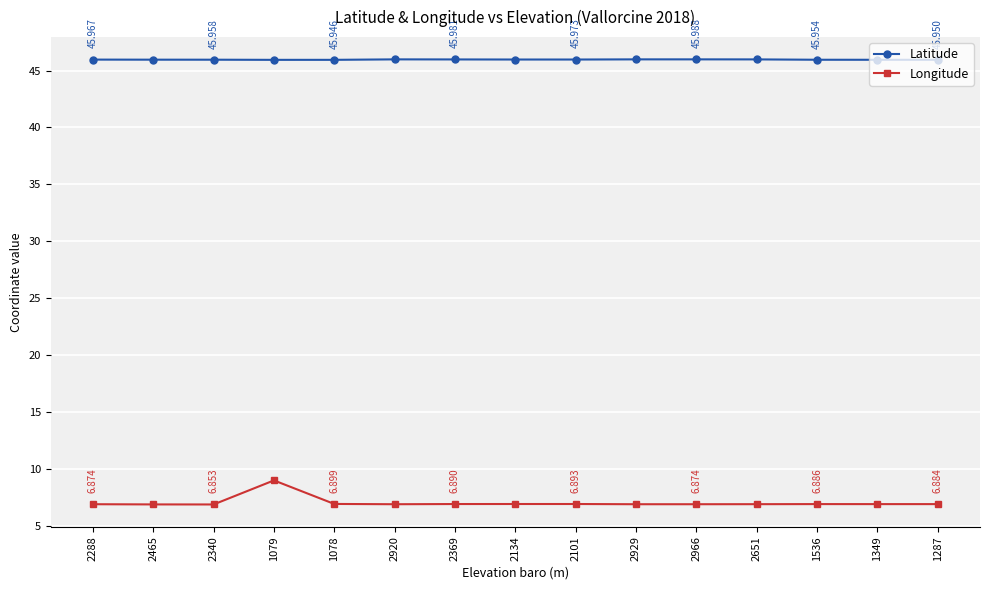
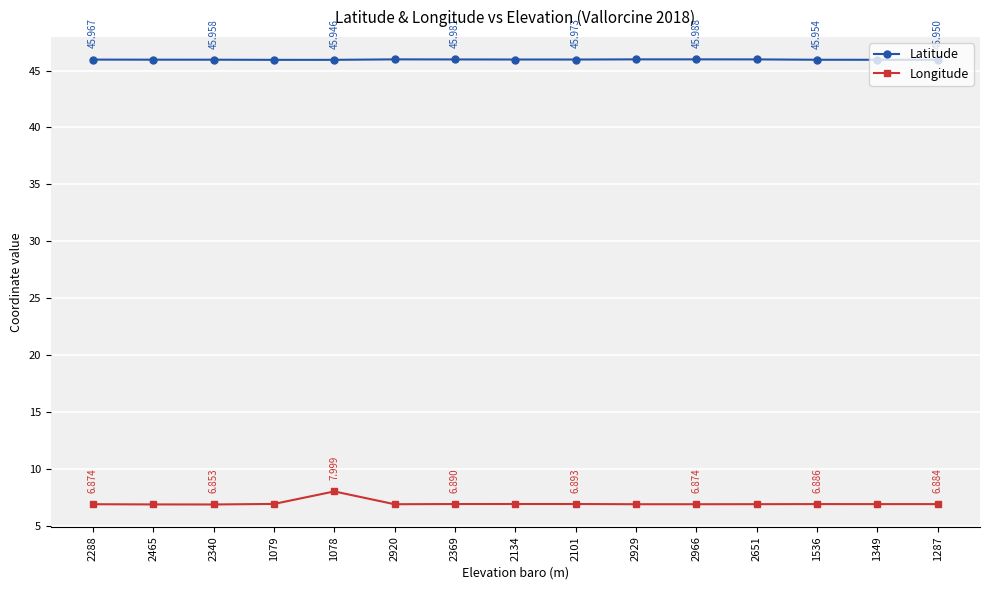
  {
    "Latitude": {
      "2288": 45.967,
      "2340": 45.958,
      "1078": 45.946,
      "2369": 45.981,
      "2101": 45.973,
      "2966": 45.988,
      "1536": 45.954
    },
    "Longitude": {
      "2288": 6.874,
      "2340": 6.853,
-     "1079": 9.0,
-     "1078": 6.899,
+     "1079": 6.9,
+     "1078": 7.999,
      "2369": 6.890,
      "2101": 6.893,
      "2966": 6.874,
      "1536": 6.886,
      "1287": 6.884
    }
  }
